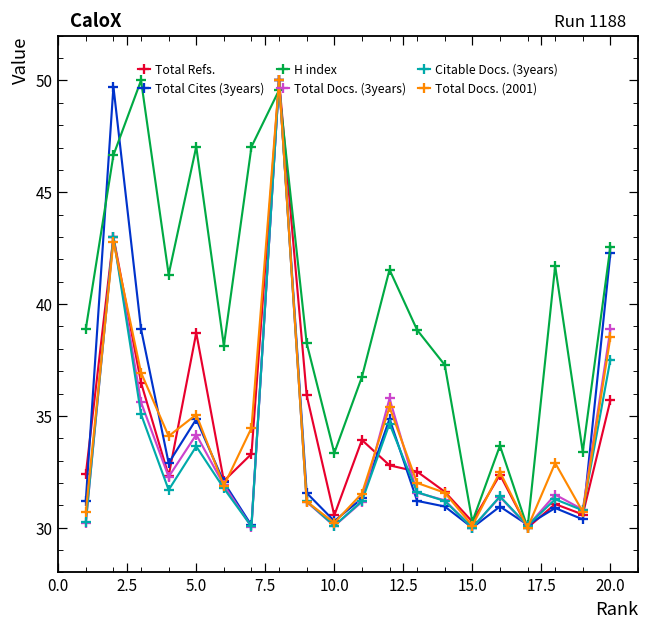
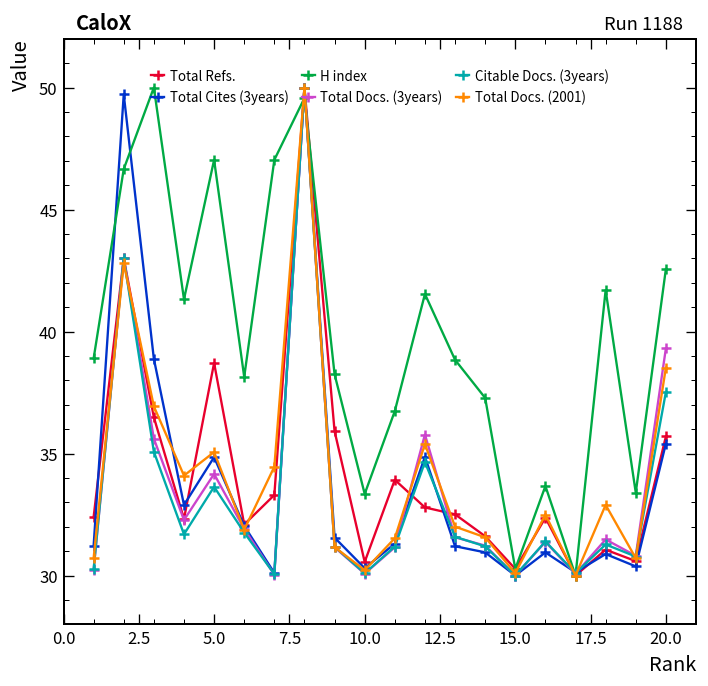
  {
    "Total Refs.": {
      "5.0": 38.7,
      "10.0": 30.6,
      "20.0": 35.7
    },
    "Total Cites (3years)": {
      "5.0": 34.9,
-     "20.0": 42.3
+     "20.0": 35.4
    },
    "H index": {
      "5.0": 47.0,
      "10.0": 33.3,
      "20.0": 42.6
    },
    "Total Docs. (3years)": {
      "5.0": 34.2,
-     "20.0": 38.9
+     "20.0": 39.3
    },
    "Citable Docs. (3years)": {
      "5.0": 33.6,
      "20.0": 37.5
    },
    "Total Docs. (2001)": {
      "5.0": 35.1,
      "20.0": 38.5
    }
  }
